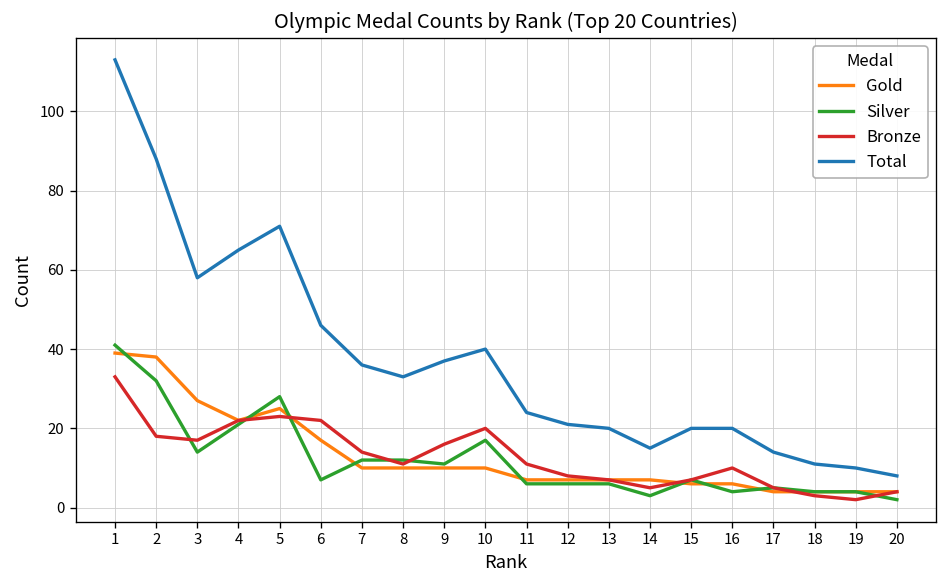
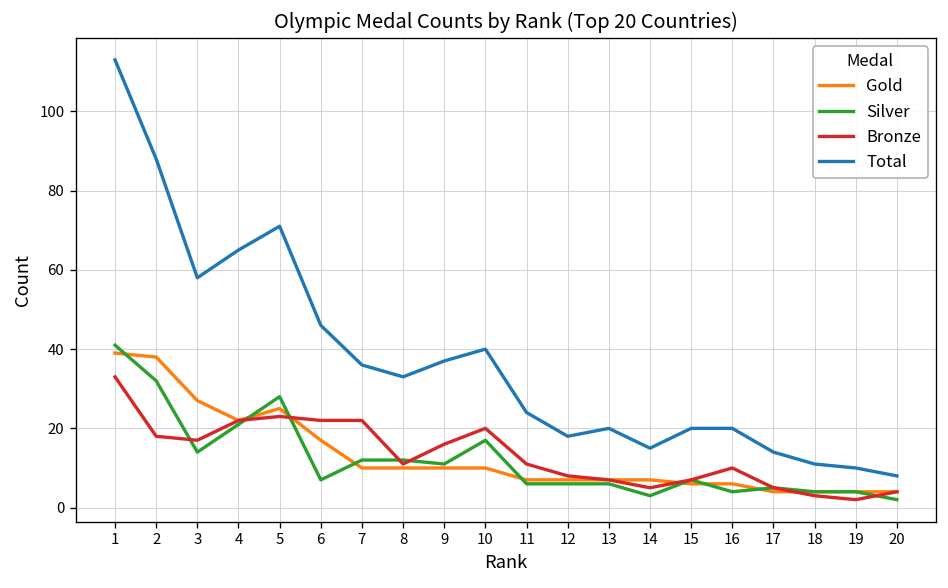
  {
    "Gold": {
      "1": 39,
      "2": 38,
      "3": 27,
      "5": 25,
      "6": 17,
      "7": 10,
      "8": 10,
      "9": 10,
      "10": 10,
      "11": 7,
      "12": 7,
      "14": 7,
      "15": 6,
      "16": 6,
      "17": 4
    },
    "Silver": {
      "1": 41,
      "2": 32,
      "3": 14,
      "4": 21,
      "5": 28,
      "6": 7,
      "7": 12,
      "8": 12,
      "9": 11,
      "10": 17,
      "11": 6,
      "12": 6,
      "13": 6,
      "14": 3,
      "16": 4,
      "20": 2
    },
    "Bronze": {
      "1": 33,
      "2": 18,
      "3": 17,
      "5": 23,
      "6": 22,
-     "7": 14,
+     "7": 22,
      "8": 11,
      "9": 16,
      "10": 20,
      "11": 11,
      "12": 8,
      "14": 5,
      "16": 10,
      "18": 3,
      "19": 2
    },
    "Total": {
      "1": 113,
      "2": 88,
      "3": 58,
      "4": 65,
      "5": 71,
      "6": 46,
      "7": 36,
      "8": 33,
      "9": 37,
      "10": 40,
      "11": 24,
-     "12": 21,
+     "12": 18,
      "13": 20,
      "14": 15,
      "15": 20,
      "16": 20,
      "17": 14,
      "18": 11,
      "19": 10,
      "20": 8
    }
  }
